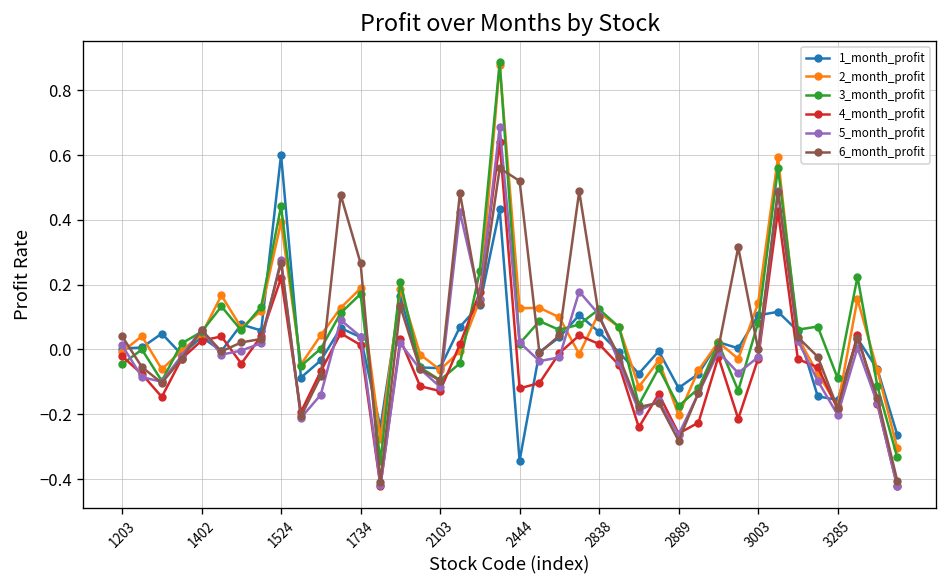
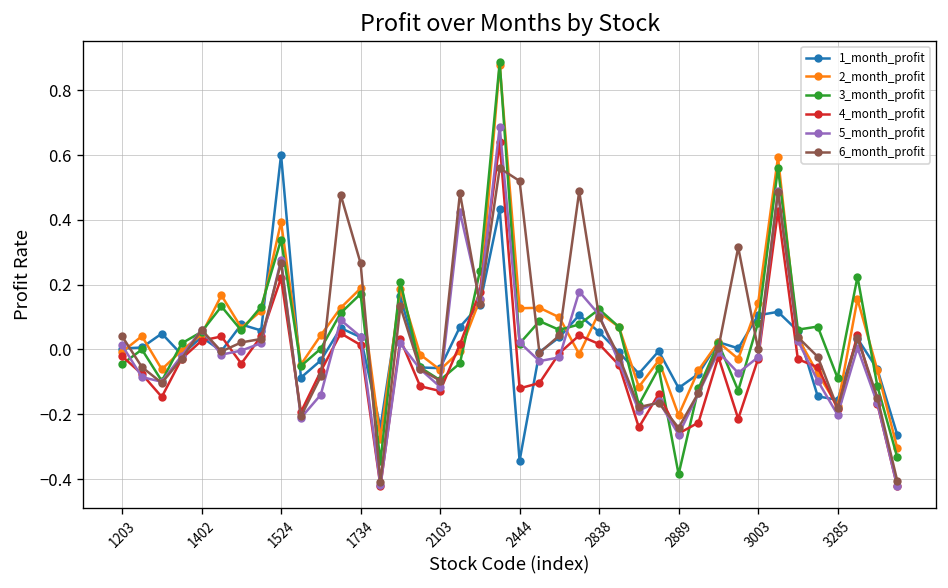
  {
    "1_month_profit": {
      "1203": 0.00,
      "1524": 0.60,
      "2444": -0.34,
      "2838": 0.05,
      "2889": -0.12,
      "3003": 0.11,
      "3285": -0.16
    },
    "2_month_profit": {
      "1203": -0.01,
      "1524": 0.39,
      "1734": 0.19,
      "2444": 0.13,
      "2889": -0.20,
      "3003": 0.14
    },
    "3_month_profit": {
      "1203": -0.05,
-     "1524": 0.44,
+     "1524": 0.34,
      "1734": 0.17,
      "2838": 0.12,
-     "2889": -0.18,
+     "2889": -0.39,
      "3003": 0.08,
      "3285": -0.09
    },
    "4_month_profit": {
      "1203": -0.02,
      "1402": 0.03,
      "1524": 0.22,
      "1734": 0.01,
      "2103": -0.13,
      "2444": -0.12,
      "2838": 0.02
    },
    "5_month_profit": {
      "1203": 0.01,
      "2103": -0.12,
      "3285": -0.20
    },
    "6_month_profit": {
      "1203": 0.04,
      "1734": 0.27,
      "2444": 0.52,
-     "2889": -0.28,
+     "2889": -0.24,
      "3003": 0.00
    }
  }
